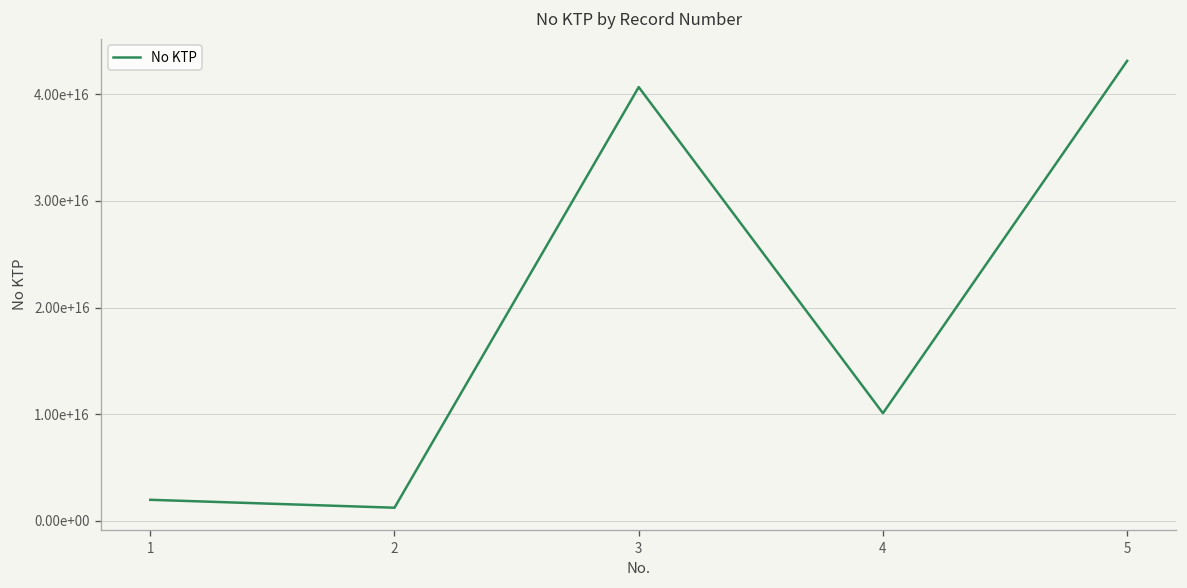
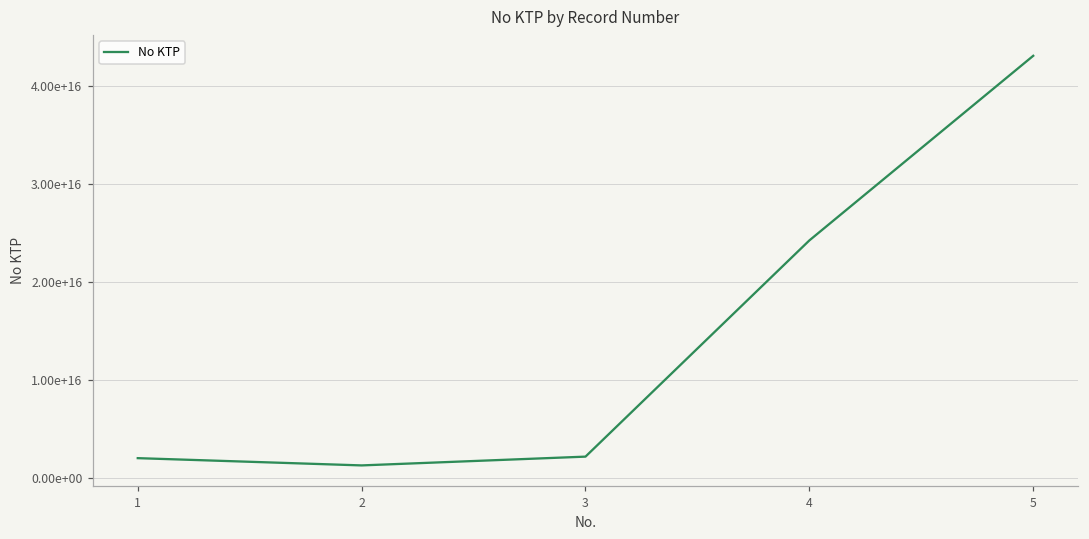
  {
    "1": 2000000000000000,
    "2": 1000000000000000,
-   "3": 41000000000000000,
-   "4": 10000000000000000,
+   "3": 2000000000000000,
+   "4": 24000000000000000,
    "5": 43000000000000000
  }
